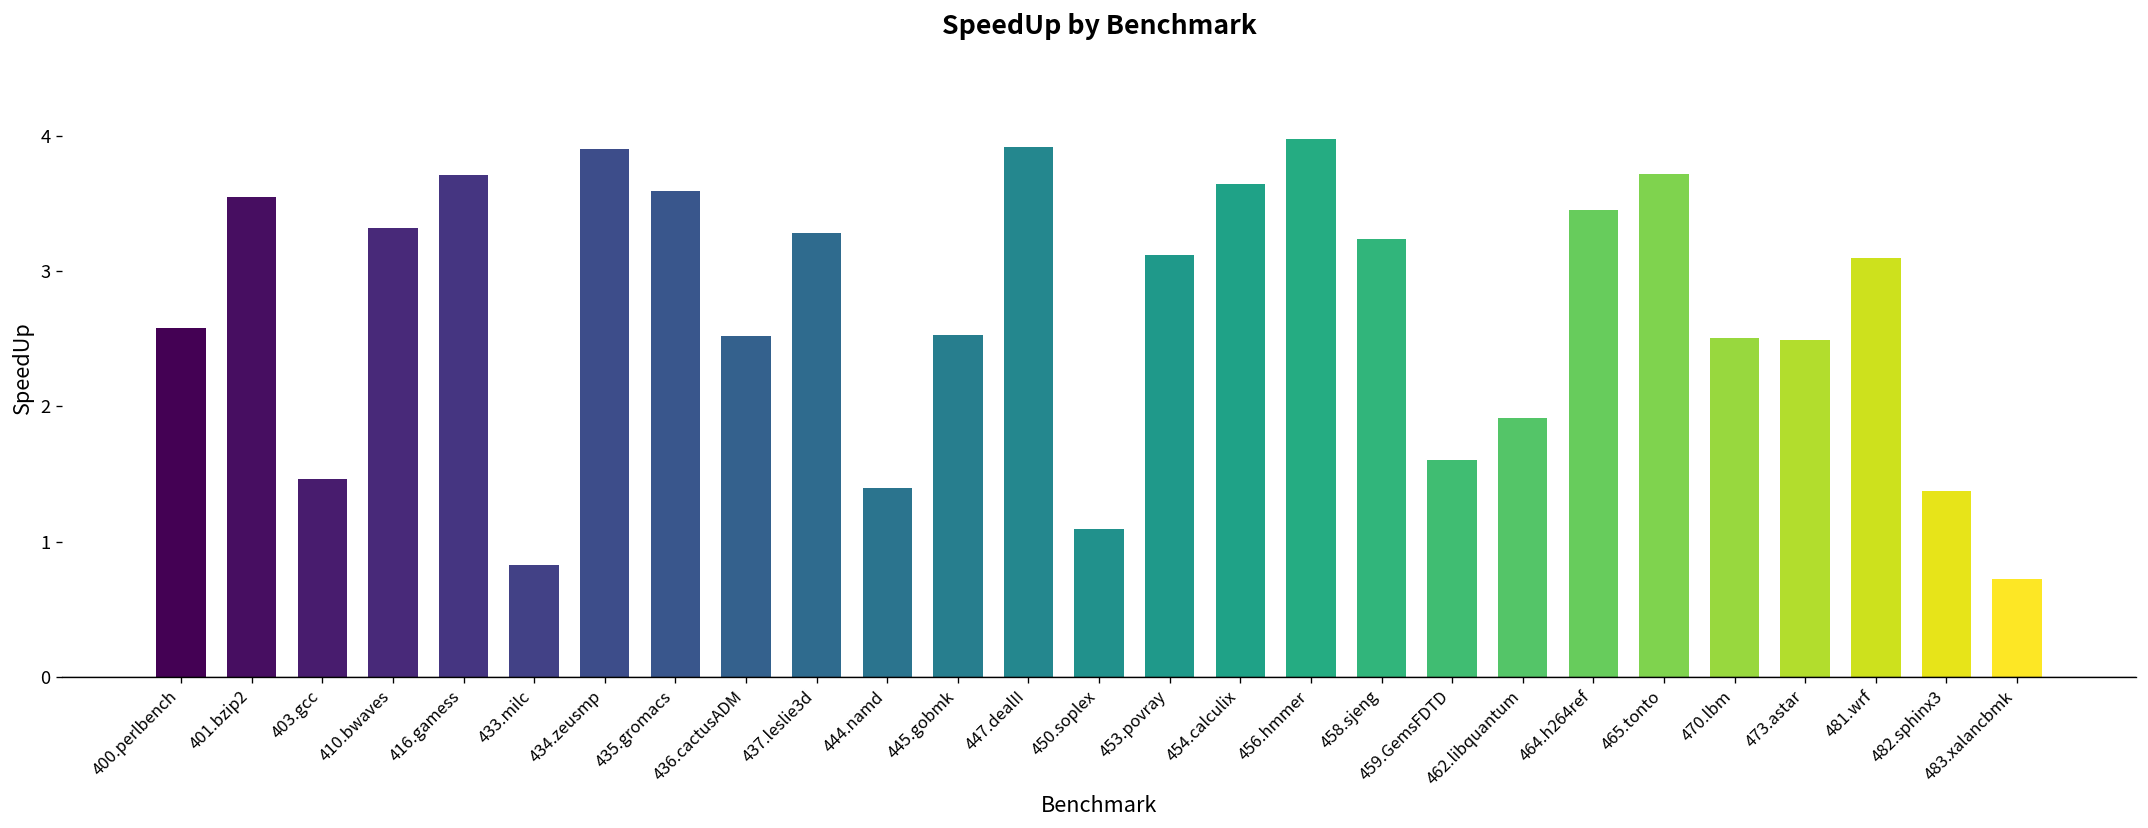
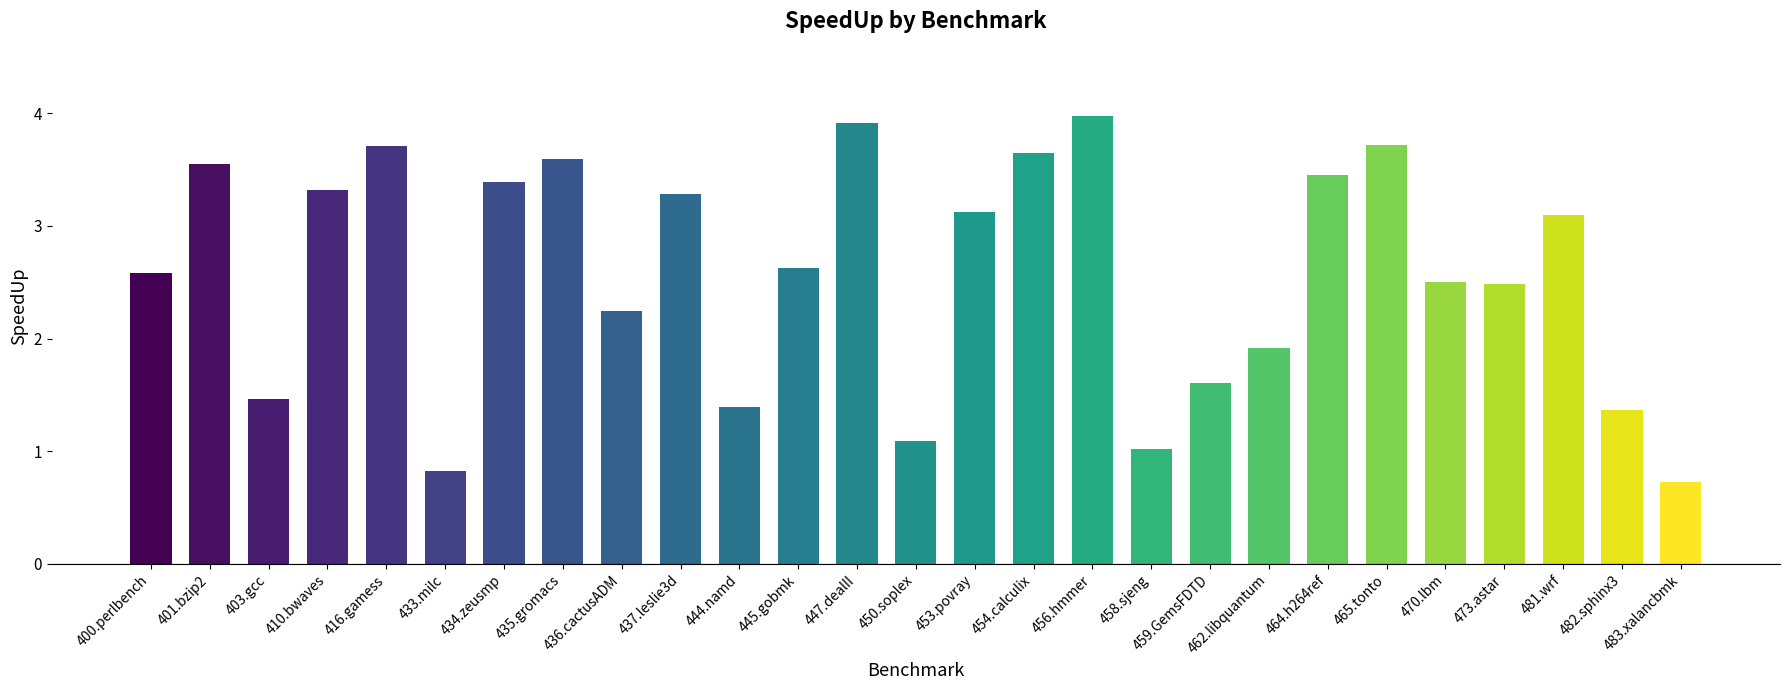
  {
    "400.perlbench": 2.58,
    "401.bzip2": 3.55,
    "403.gcc": 1.46,
    "410.bwaves": 3.32,
    "416.gamess": 3.71,
    "433.milc": 0.82,
-   "434.zeusmp": 3.91,
+   "434.zeusmp": 3.39,
    "435.gromacs": 3.59,
-   "436.cactusADM": 2.52,
+   "436.cactusADM": 2.25,
    "437.leslie3d": 3.28,
    "444.namd": 1.39,
-   "445.gobmk": 2.52,
+   "445.gobmk": 2.63,
    "447.dealII": 3.92,
    "450.soplex": 1.10,
    "453.povray": 3.12,
    "454.calculix": 3.65,
    "456.hmmer": 3.98,
-   "458.sjeng": 3.24,
+   "458.sjeng": 1.02,
    "459.GemsFDTD": 1.61,
    "462.libquantum": 1.91,
    "464.h264ref": 3.45,
    "465.tonto": 3.72,
    "470.lbm": 2.51,
    "473.astar": 2.49,
    "481.wrf": 3.10,
    "482.sphinx3": 1.37,
    "483.xalancbmk": 0.73
  }
